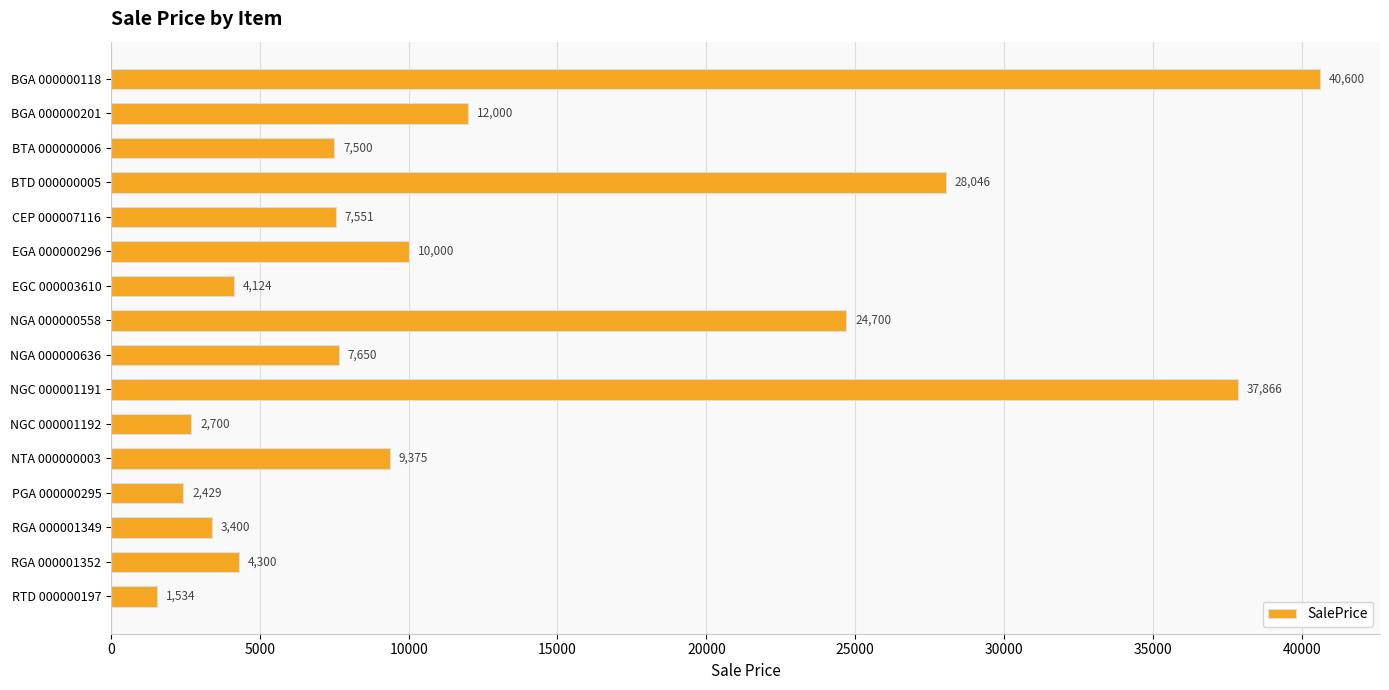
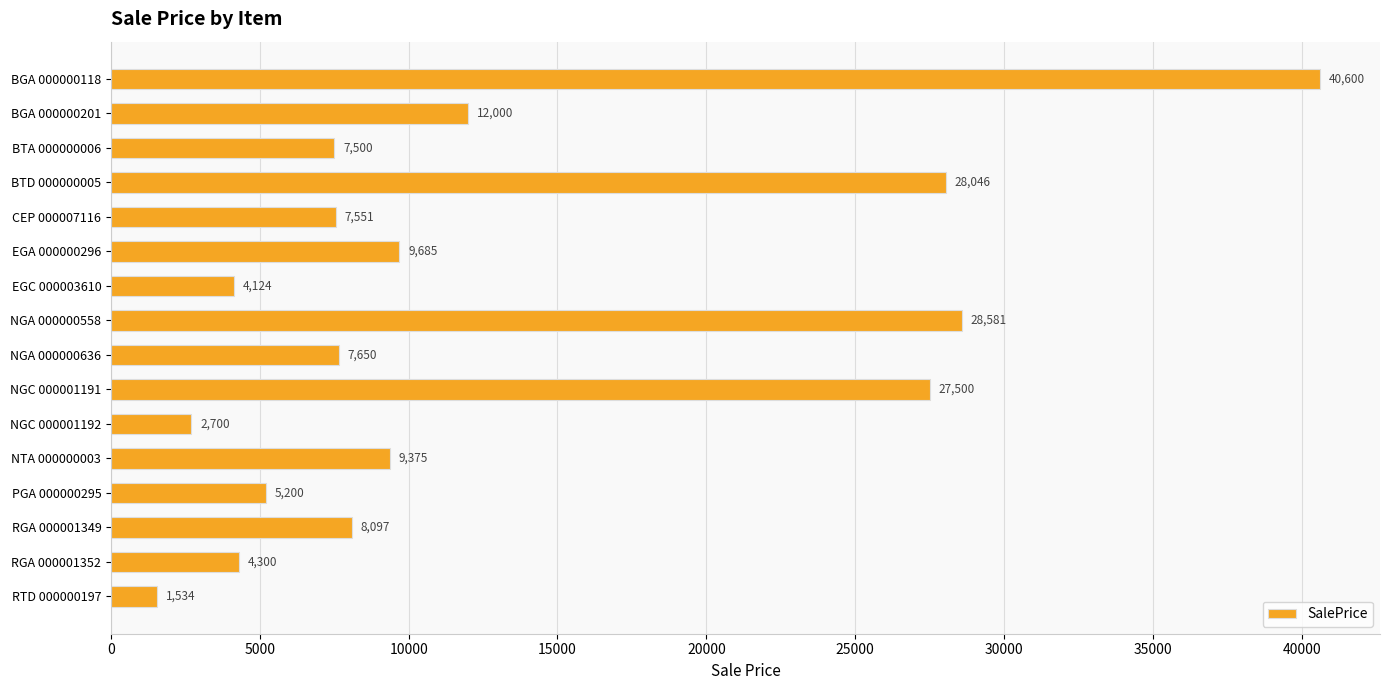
  {
    "BGA 000000118": "40,600",
    "BGA 000000201": "12,000",
    "BTA 000000006": "7,500",
    "BTD 000000005": "28,046",
    "CEP 000007116": "7,551",
-   "EGA 000000296": "10,000",
+   "EGA 000000296": "9,685",
    "EGC 000003610": "4,124",
-   "NGA 000000558": "24,700",
+   "NGA 000000558": "28,581",
    "NGA 000000636": "7,650",
-   "NGC 000001191": "37,866",
+   "NGC 000001191": "27,500",
    "NGC 000001192": "2,700",
    "NTA 000000003": "9,375",
-   "PGA 000000295": "2,429",
-   "RGA 000001349": "3,400",
+   "PGA 000000295": "5,200",
+   "RGA 000001349": "8,097",
    "RGA 000001352": "4,300",
    "RTD 000000197": "1,534"
  }
